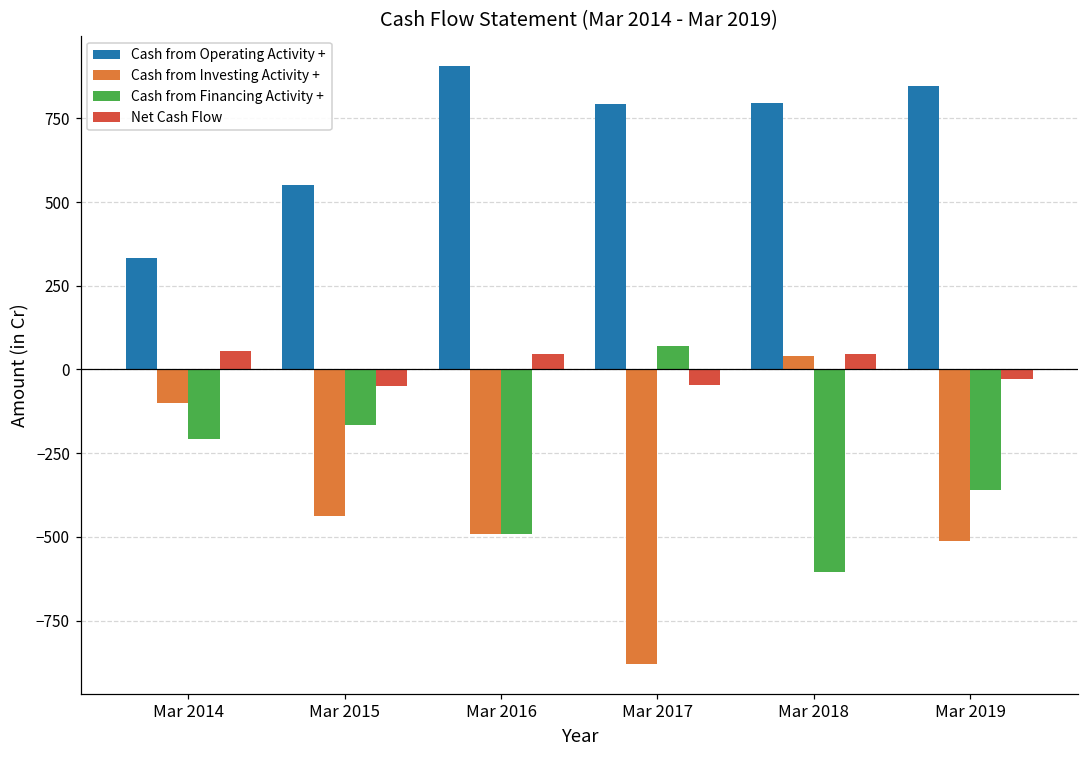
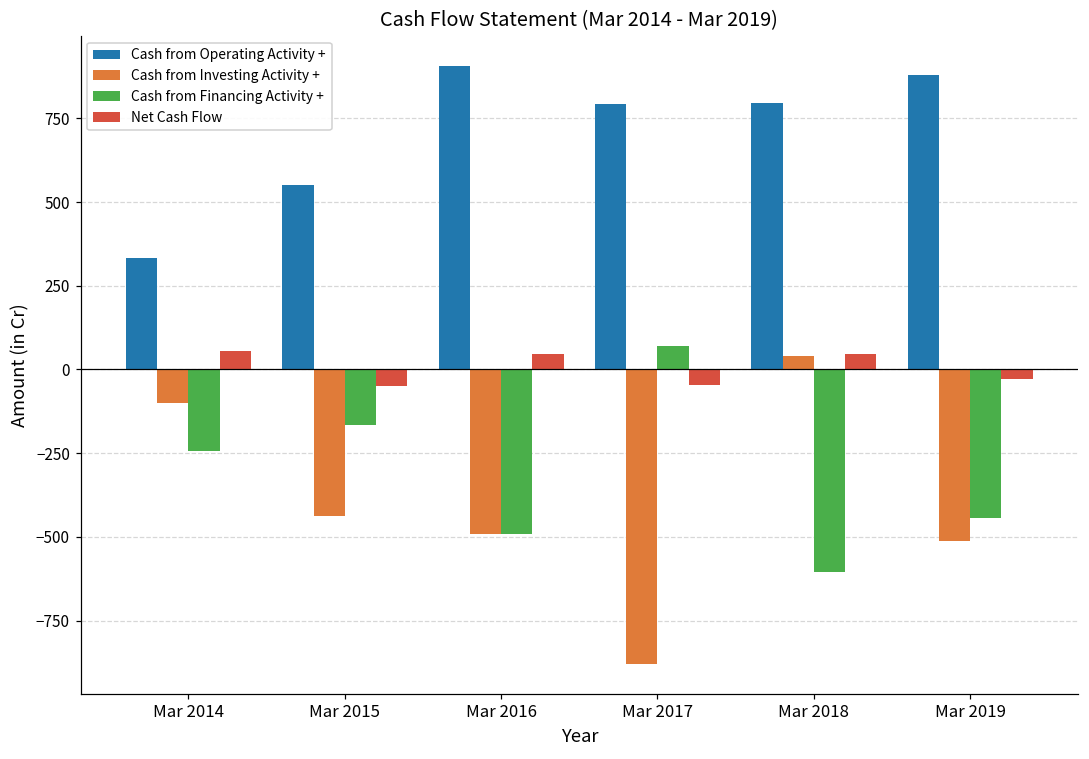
  {
    "Cash from Operating Activity +": {
      "Mar 2014": 330,
      "Mar 2015": 550,
      "Mar 2016": 910,
      "Mar 2017": 790,
      "Mar 2018": 800,
-     "Mar 2019": 850
+     "Mar 2019": 880
    },
    "Cash from Financing Activity +": {
-     "Mar 2014": -210,
+     "Mar 2014": -240,
      "Mar 2015": -170,
      "Mar 2016": -490,
      "Mar 2017": 70,
      "Mar 2018": -610,
-     "Mar 2019": -360
+     "Mar 2019": -440
    }
  }
